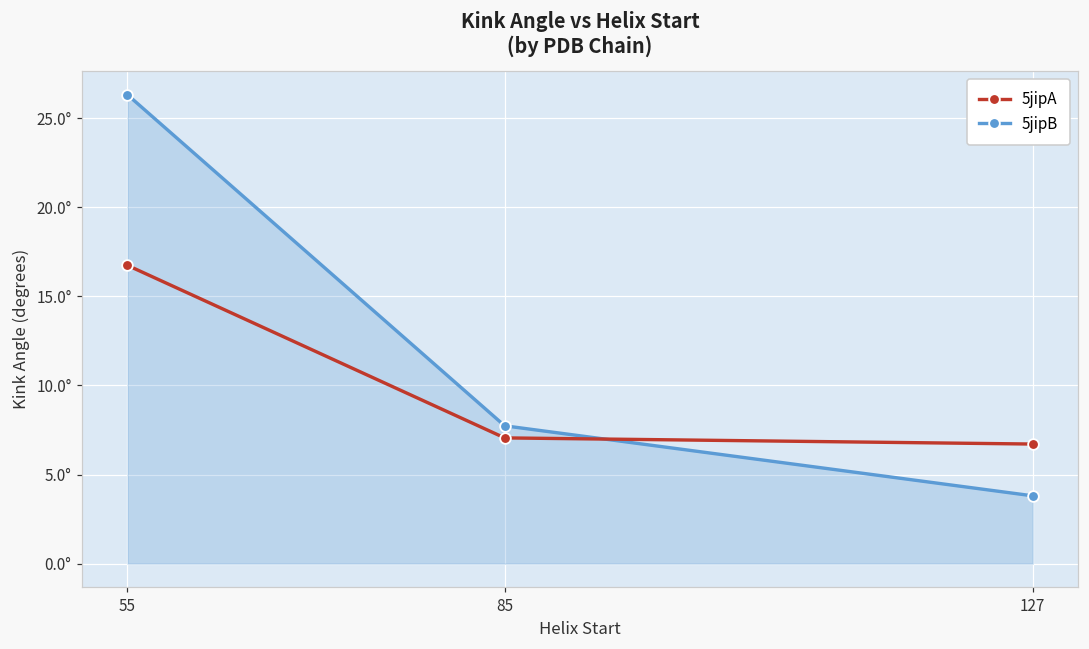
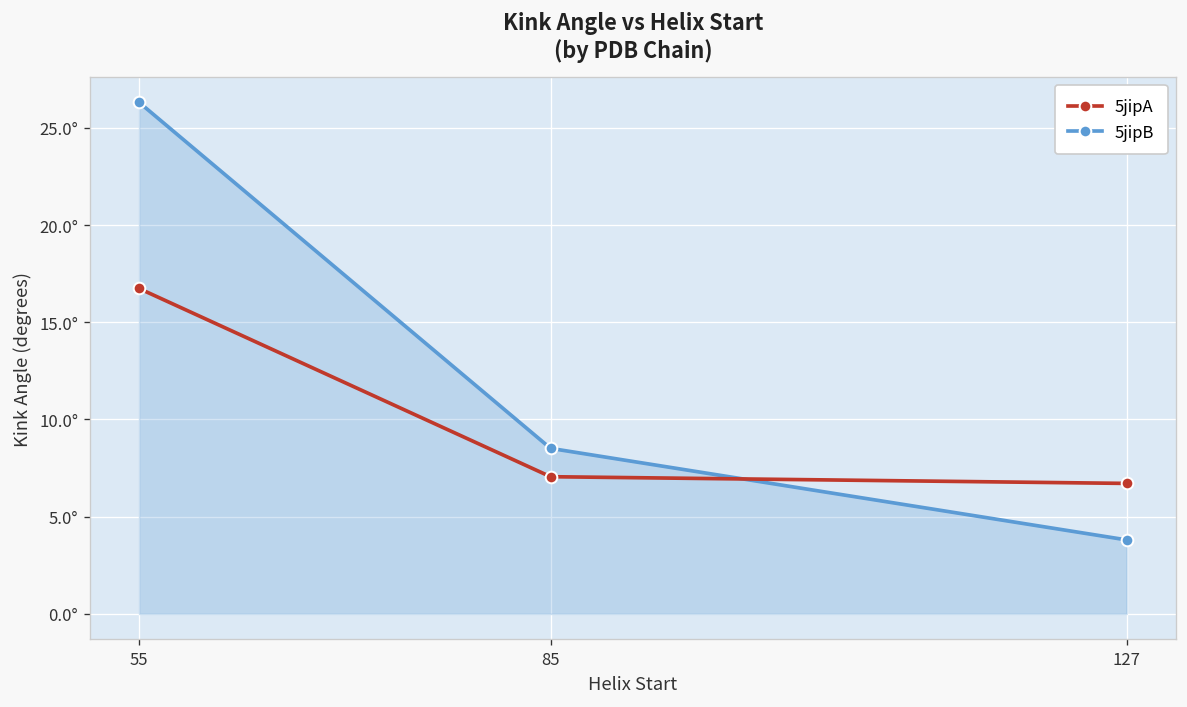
  {
    "5jipA": {
      "55": "16.7°",
      "85": "7.1°",
      "127": "6.7°"
    },
    "5jipB": {
      "55": "26.3°",
-     "85": "7.7°",
+     "85": "8.5°",
      "127": "3.8°"
    }
  }
